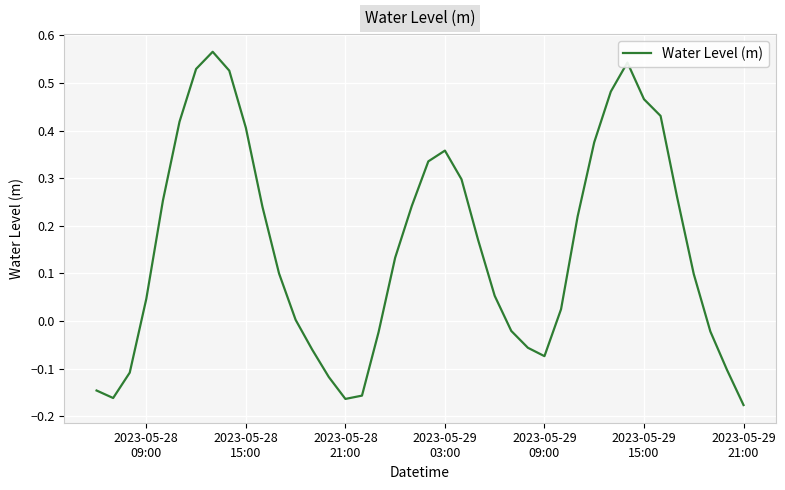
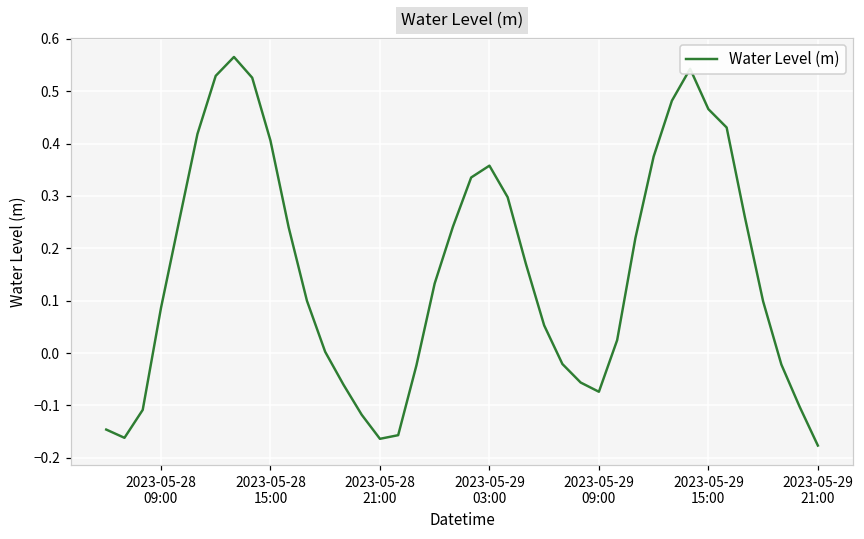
  {
-   "2023-05-28 09:00": 0.05,
+   "2023-05-28 09:00": 0.09,
    "2023-05-28 15:00": 0.41,
    "2023-05-28 21:00": -0.16,
    "2023-05-29 03:00": 0.36,
    "2023-05-29 09:00": -0.07,
    "2023-05-29 15:00": 0.47,
    "2023-05-29 21:00": -0.18
  }
